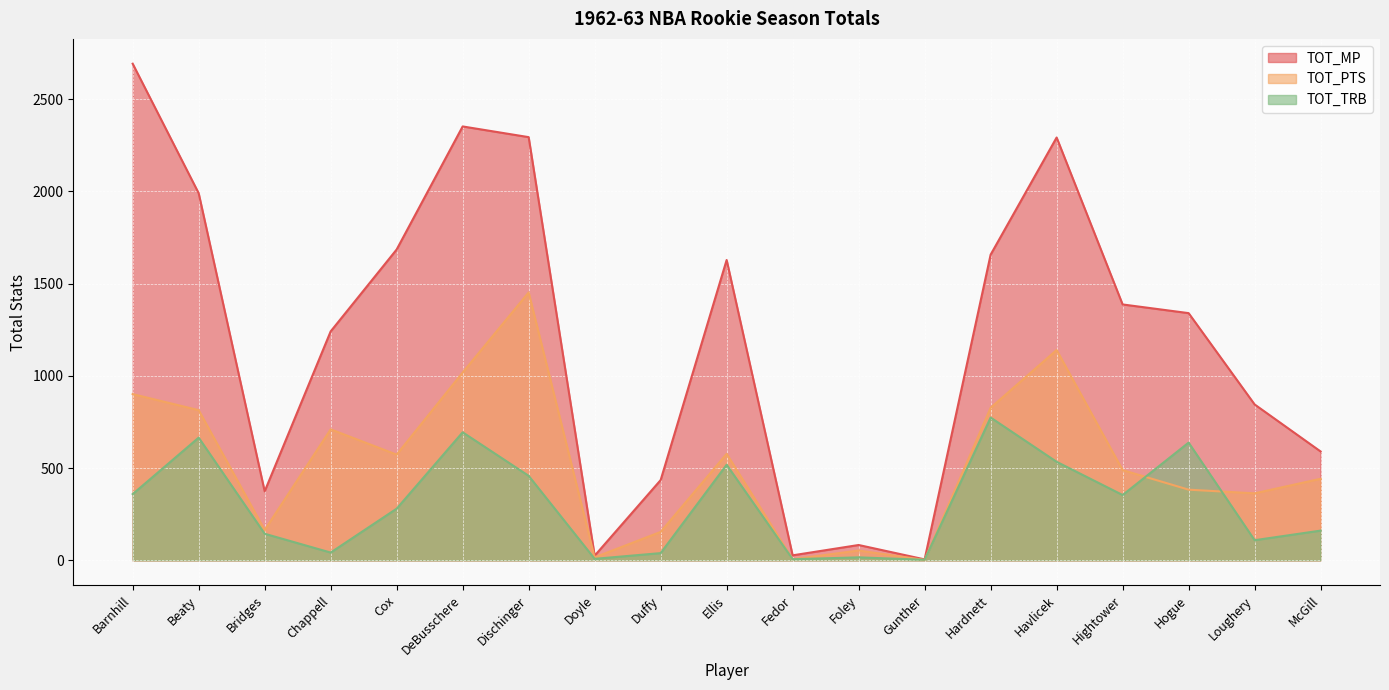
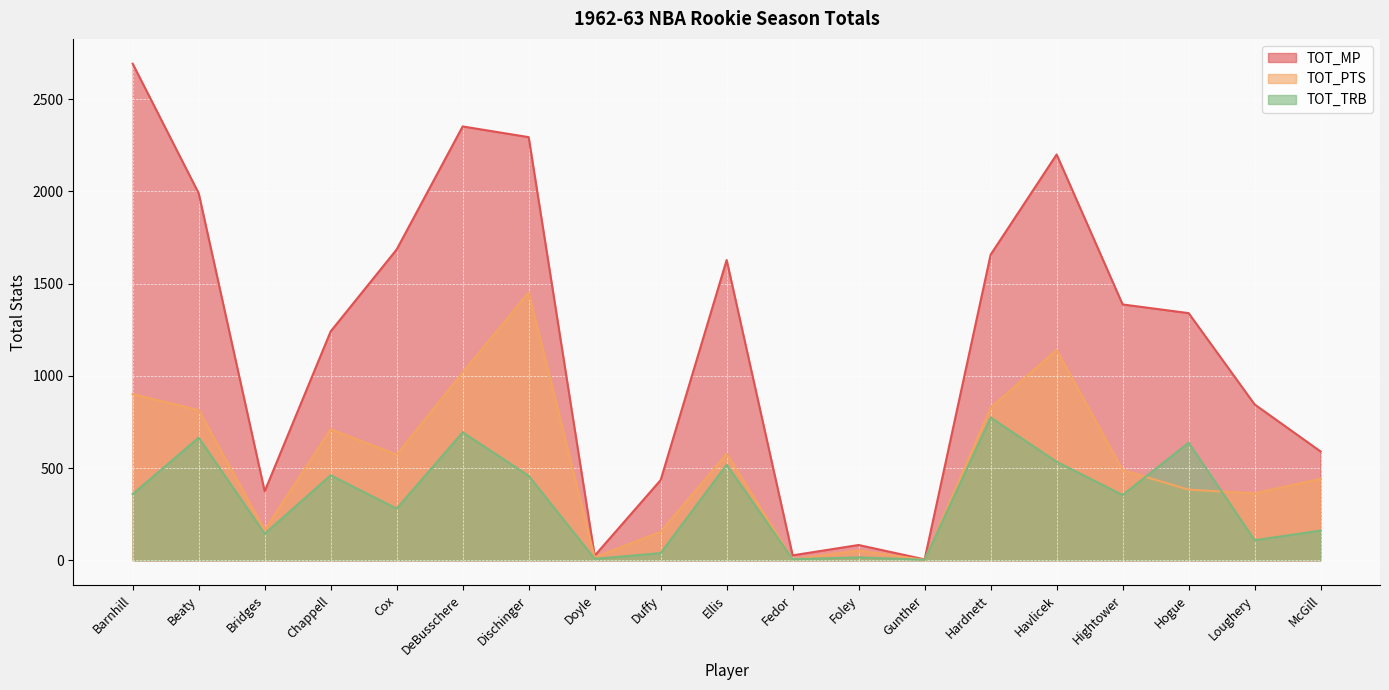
  {
    "TOT_MP": {
      "Barnhill": 2690,
      "Beaty": 1990,
      "Bridges": 370,
      "Chappell": 1240,
      "Cox": 1690,
      "DeBusschere": 2350,
      "Dischinger": 2290,
      "Duffy": 440,
      "Ellis": 1630,
      "Fedor": 30,
      "Foley": 80,
      "Hardnett": 1660,
-     "Havlicek": 2290,
+     "Havlicek": 2200,
      "Hightower": 1390,
      "Hogue": 1340,
      "Loughery": 850,
      "McGill": 590
    },
    "TOT_PTS": {
      "Barnhill": 900,
      "Beaty": 810,
      "Bridges": 160,
      "Chappell": 710,
      "Cox": 570,
      "DeBusschere": 1020,
      "Dischinger": 1450,
      "Duffy": 150,
      "Ellis": 580,
      "Foley": 50,
      "Hardnett": 830,
      "Havlicek": 1140,
      "Hightower": 490,
      "Hogue": 380,
      "Loughery": 360,
      "McGill": 440
    },
    "TOT_TRB": {
      "Barnhill": 360,
      "Beaty": 670,
      "Bridges": 140,
-     "Chappell": 40,
+     "Chappell": 460,
      "Cox": 280,
      "DeBusschere": 690,
      "Dischinger": 460,
      "Duffy": 40,
      "Ellis": 520,
      "Foley": 20,
      "Hardnett": 770,
      "Havlicek": 530,
      "Hightower": 350,
      "Hogue": 640,
      "Loughery": 110,
      "McGill": 160
    }
  }
